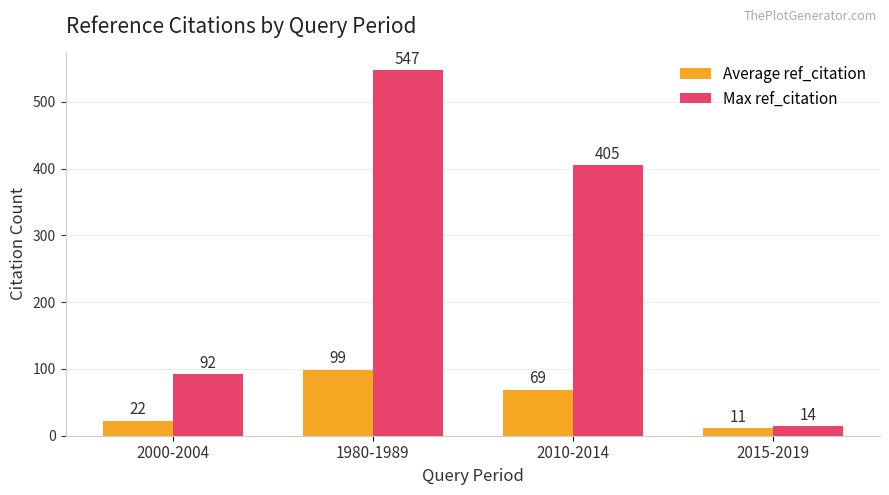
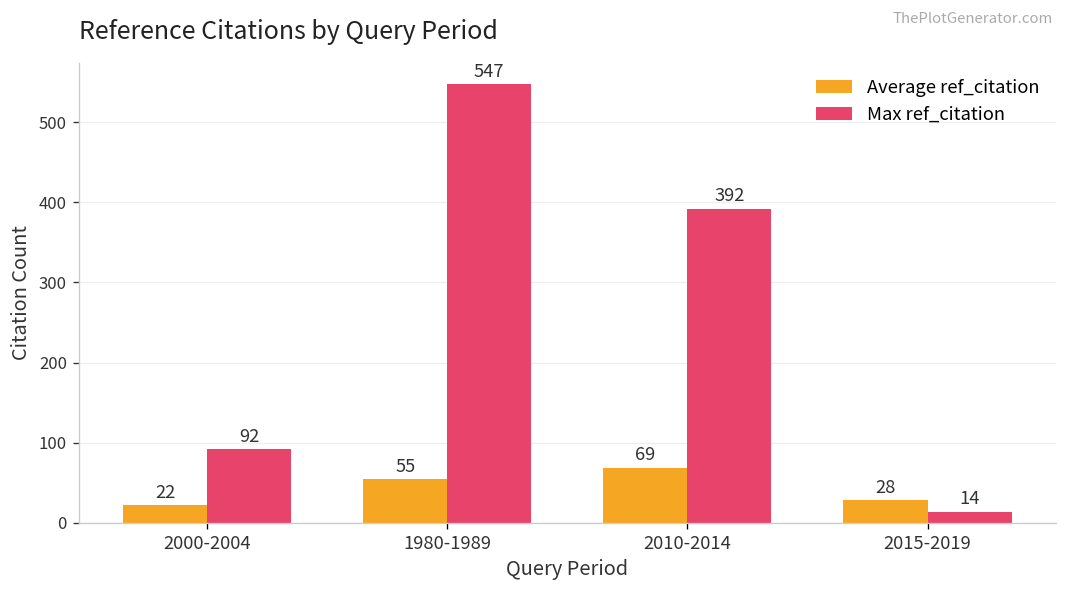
  {
    "Average ref_citation": {
      "2000-2004": 22,
-     "1980-1989": 99,
+     "1980-1989": 55,
      "2010-2014": 69,
-     "2015-2019": 11
+     "2015-2019": 28
    },
    "Max ref_citation": {
      "2000-2004": 92,
      "1980-1989": 547,
-     "2010-2014": 405,
+     "2010-2014": 392,
      "2015-2019": 14
    }
  }
